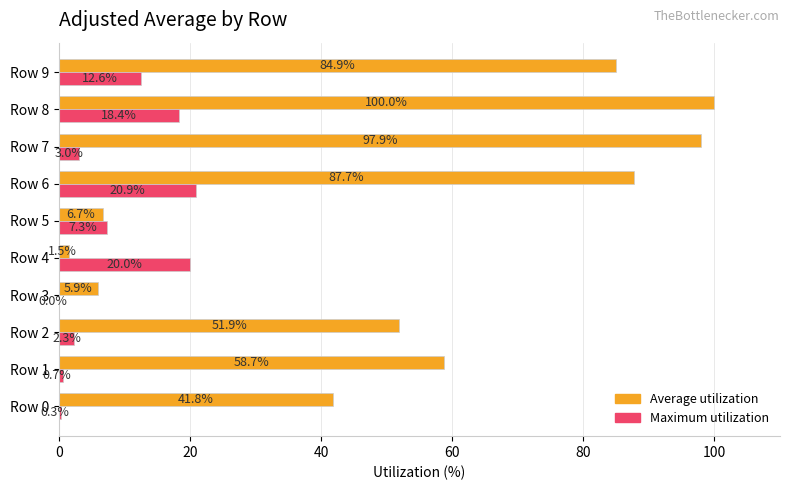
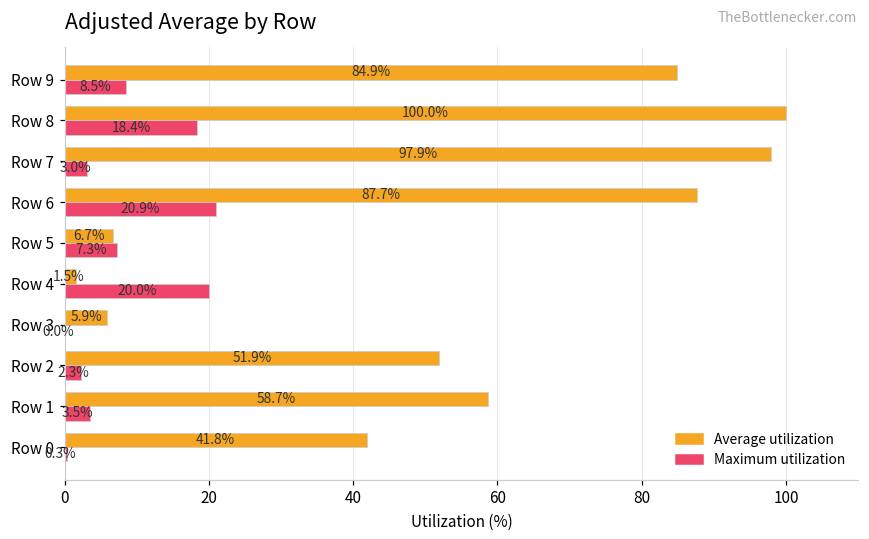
  {
    "Average utilization": {
      "Row 9": "84.9%",
      "Row 8": "100.0%",
      "Row 7": "97.9%",
      "Row 6": "87.7%",
      "Row 5": "6.7%",
      "Row 4": "1.5%",
      "Row 3": "5.9%",
      "Row 2": "51.9%",
      "Row 1": "58.7%",
      "Row 0": "41.8%"
    },
    "Maximum utilization": {
-     "Row 9": "12.6%",
+     "Row 9": "8.5%",
      "Row 8": "18.4%",
      "Row 7": "3.0%",
      "Row 6": "20.9%",
      "Row 5": "7.3%",
      "Row 4": "20.0%",
      "Row 3": "0.0%",
      "Row 2": "2.3%",
-     "Row 1": "0.7%",
+     "Row 1": "3.5%",
      "Row 0": "0.3%"
    }
  }
